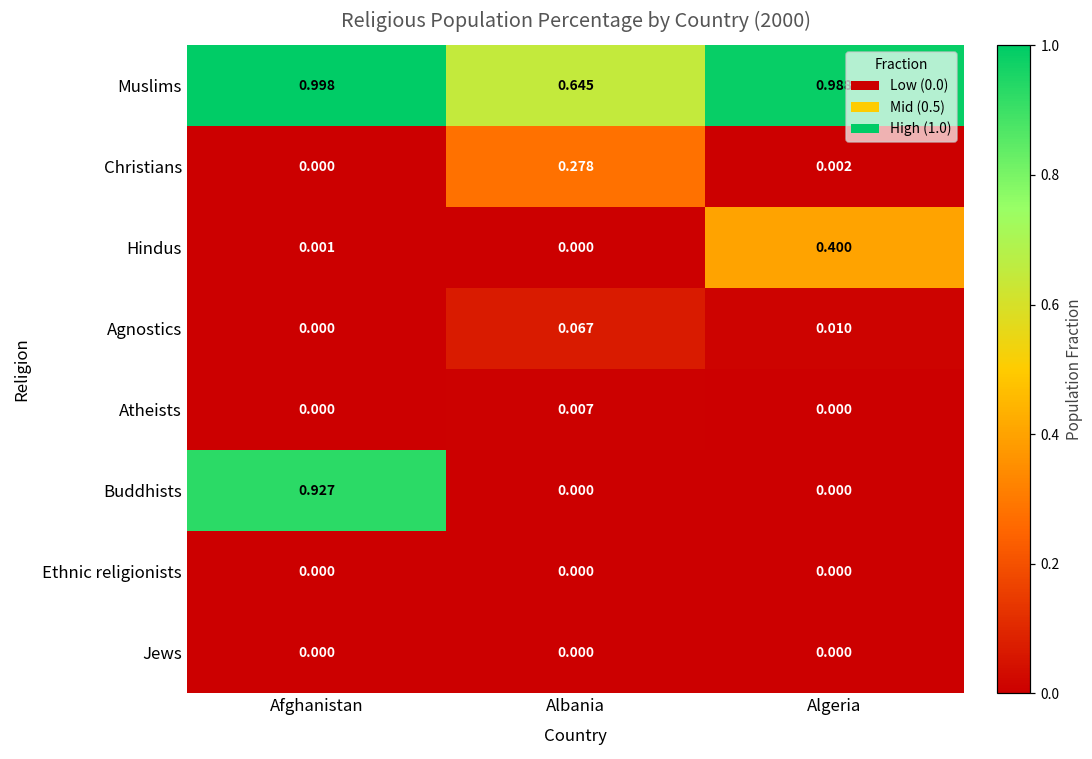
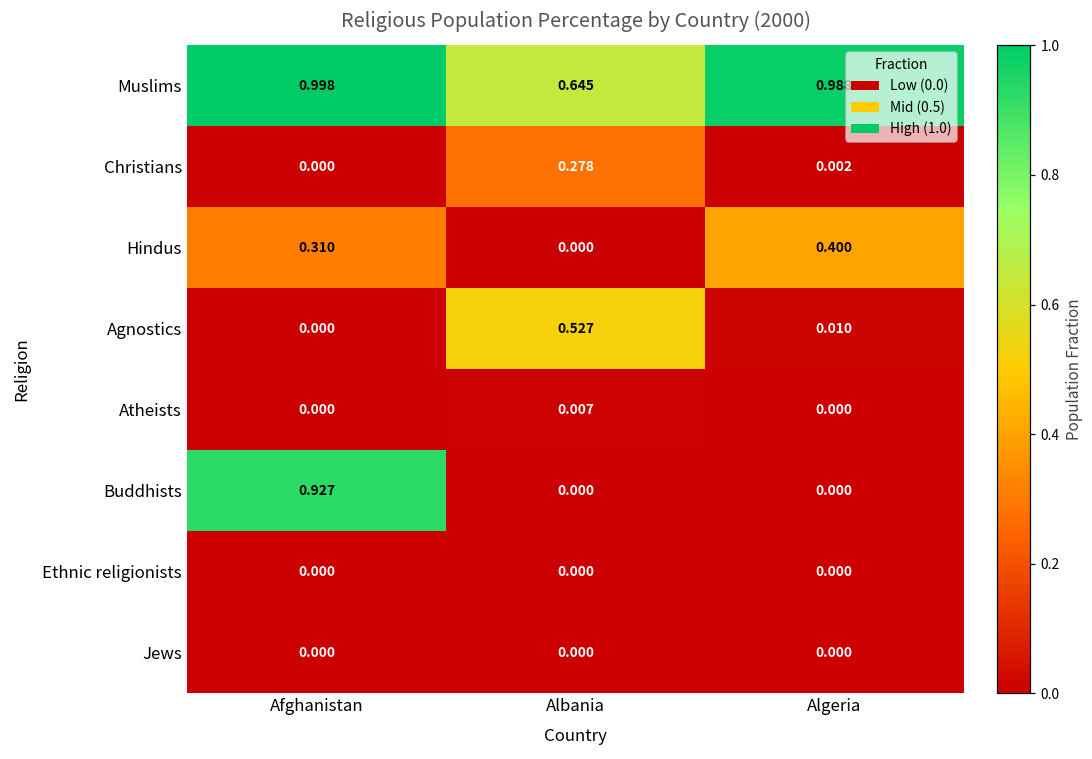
  {
    "Muslims": {
      "Afghanistan": 0.998,
      "Albania": 0.645
    },
    "Christians": {
      "Afghanistan": 0.000,
      "Albania": 0.278,
      "Algeria": 0.002
    },
    "Hindus": {
-     "Afghanistan": 0.001,
+     "Afghanistan": 0.310,
      "Albania": 0.000,
      "Algeria": 0.400
    },
    "Agnostics": {
      "Afghanistan": 0.000,
-     "Albania": 0.067,
+     "Albania": 0.527,
      "Algeria": 0.010
    },
    "Atheists": {
      "Afghanistan": 0.000,
      "Albania": 0.007,
      "Algeria": 0.000
    },
    "Buddhists": {
      "Afghanistan": 0.927,
      "Albania": 0.000,
      "Algeria": 0.000
    },
    "Ethnic religionists": {
      "Afghanistan": 0.000,
      "Albania": 0.000,
      "Algeria": 0.000
    },
    "Jews": {
      "Afghanistan": 0.000,
      "Albania": 0.000,
      "Algeria": 0.000
    }
  }
